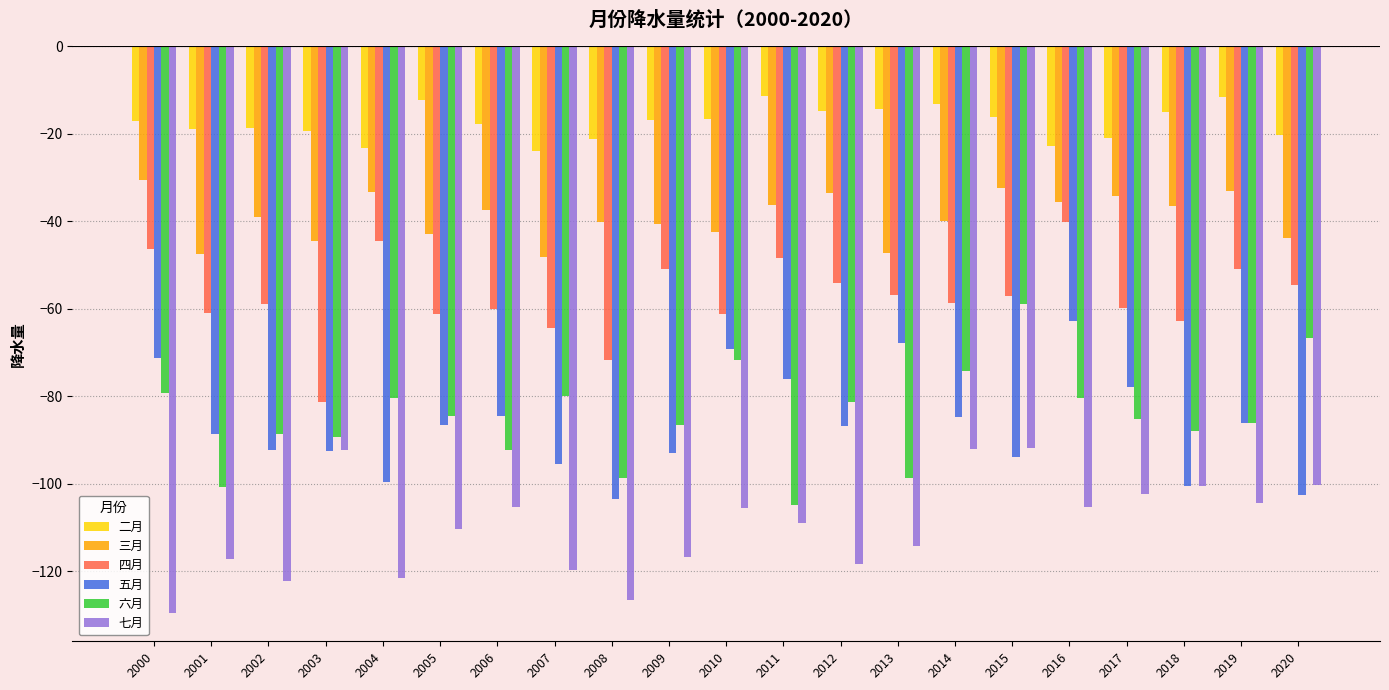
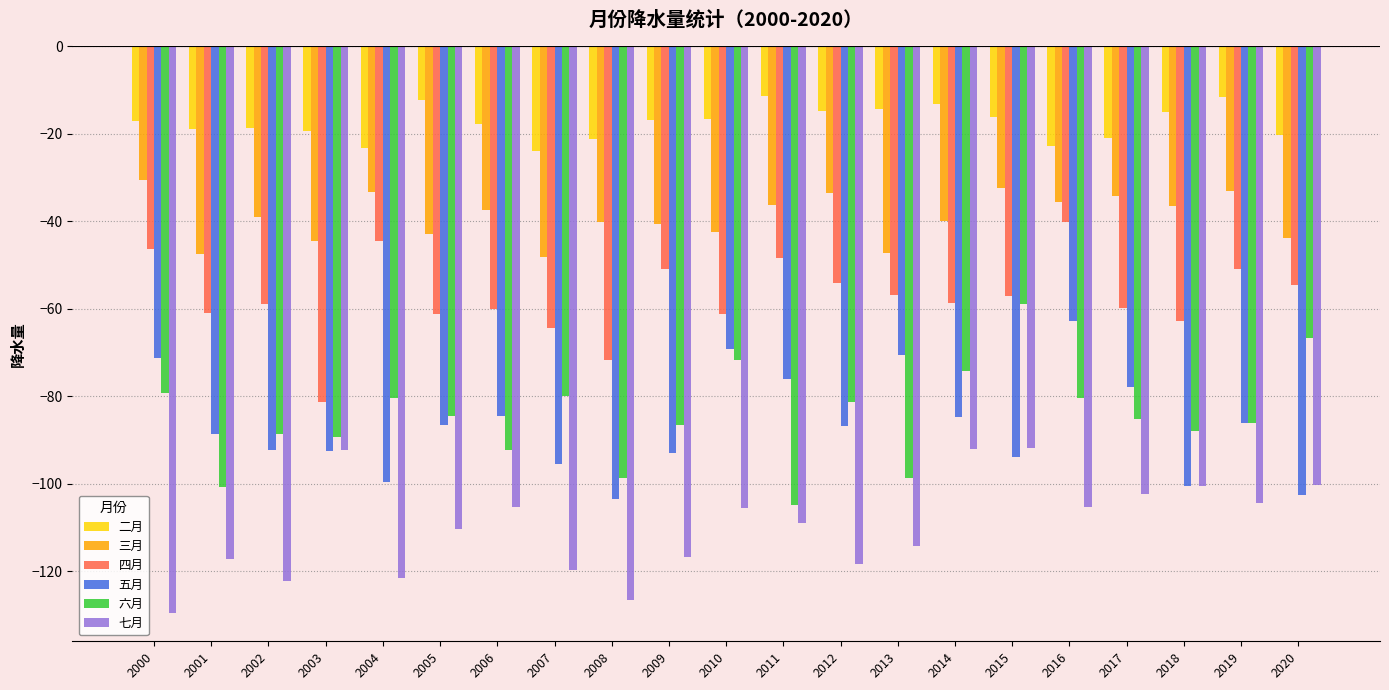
  {
    "四月": {
      "2000": -46,
      "2001": -61,
      "2002": -59,
      "2003": -81,
      "2004": -45,
      "2005": -61,
      "2006": -60,
      "2007": -64,
      "2008": -72,
      "2009": -51,
      "2010": -61,
      "2011": -48,
      "2012": -54,
      "2013": -57,
      "2014": -59,
      "2015": -57,
      "2016": -40,
      "2017": -60,
      "2018": -63,
      "2019": -51,
      "2020": -55
    },
    "五月": {
      "2000": -71,
      "2001": -89,
      "2002": -92,
      "2003": -93,
      "2004": -100,
      "2005": -86,
      "2006": -84,
      "2007": -95,
      "2008": -104,
      "2009": -93,
      "2010": -69,
      "2011": -76,
      "2012": -87,
-     "2013": -68,
+     "2013": -71,
      "2014": -85,
      "2015": -94,
      "2016": -63,
      "2017": -78,
      "2018": -100,
      "2019": -86,
      "2020": -103
    },
    "六月": {
      "2000": -79,
      "2001": -101,
      "2002": -89,
      "2003": -89,
      "2004": -80,
      "2005": -84,
      "2006": -92,
      "2007": -80,
      "2008": -99,
      "2009": -87,
      "2010": -72,
      "2011": -105,
      "2012": -81,
      "2013": -99,
      "2014": -74,
      "2015": -59,
      "2016": -81,
      "2017": -85,
      "2018": -88,
      "2019": -86,
      "2020": -67
    },
    "七月": {
      "2000": -130,
      "2001": -117,
      "2002": -122,
      "2003": -92,
      "2004": -122,
      "2005": -110,
      "2006": -105,
      "2007": -120,
      "2008": -127,
      "2009": -117,
      "2010": -106,
      "2011": -109,
      "2012": -118,
      "2013": -114,
      "2014": -92,
      "2015": -92,
      "2016": -105,
      "2017": -102,
      "2018": -101,
      "2019": -104,
      "2020": -100
    }
  }
